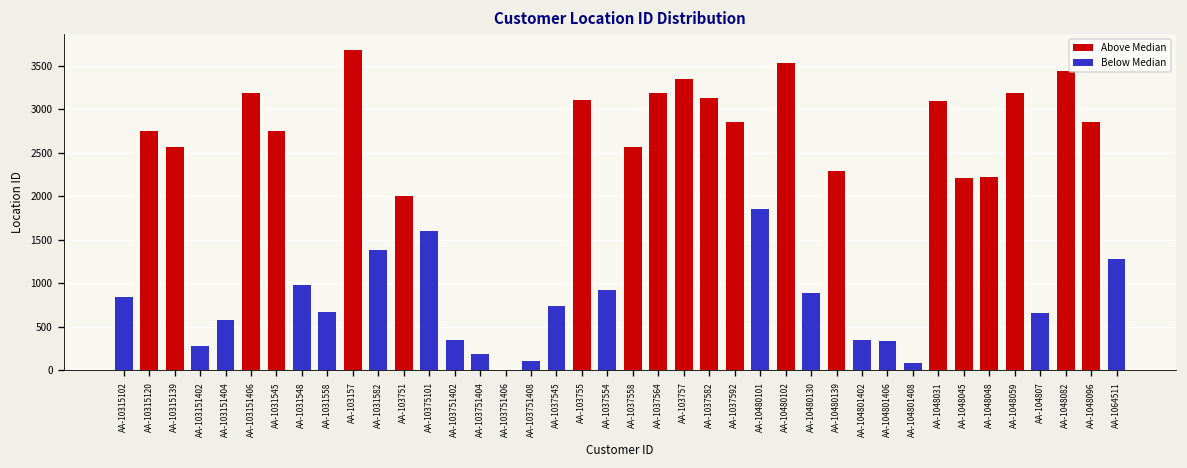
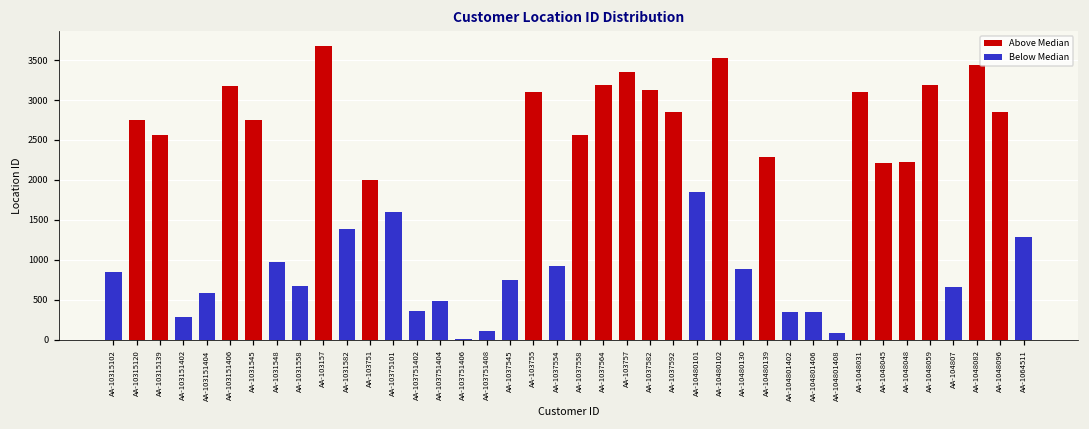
  {
    "AA-10315102": 800,
    "AA-10315120": 2800,
    "AA-10315139": 2600,
    "AA-103151402": 300,
    "AA-103151404": 600,
    "AA-103151406": 3200,
    "AA-1031545": 2800,
    "AA-1031548": 1000,
    "AA-1031558": 700,
    "AA-103157": 3700,
    "AA-1031582": 1400,
    "AA-103751": 2000,
    "AA-10375101": 1600,
    "AA-103751402": 400,
-   "AA-103751404": 200,
+   "AA-103751404": 500,
    "AA-103751408": 100,
    "AA-1037545": 700,
    "AA-103755": 3100,
    "AA-1037554": 900,
    "AA-1037558": 2600,
    "AA-1037564": 3200,
    "AA-103757": 3400,
    "AA-1037582": 3100,
    "AA-1037592": 2800,
    "AA-10480101": 1900,
    "AA-10480102": 3500,
    "AA-10480130": 900,
    "AA-10480139": 2300,
    "AA-104801402": 300,
    "AA-104801406": 300,
    "AA-104801408": 100,
    "AA-1048031": 3100,
    "AA-1048045": 2200,
    "AA-1048048": 2200,
    "AA-1048059": 3200,
    "AA-104807": 700,
    "AA-1048082": 3400,
    "AA-1048096": 2800,
    "AA-1064511": 1300
  }
